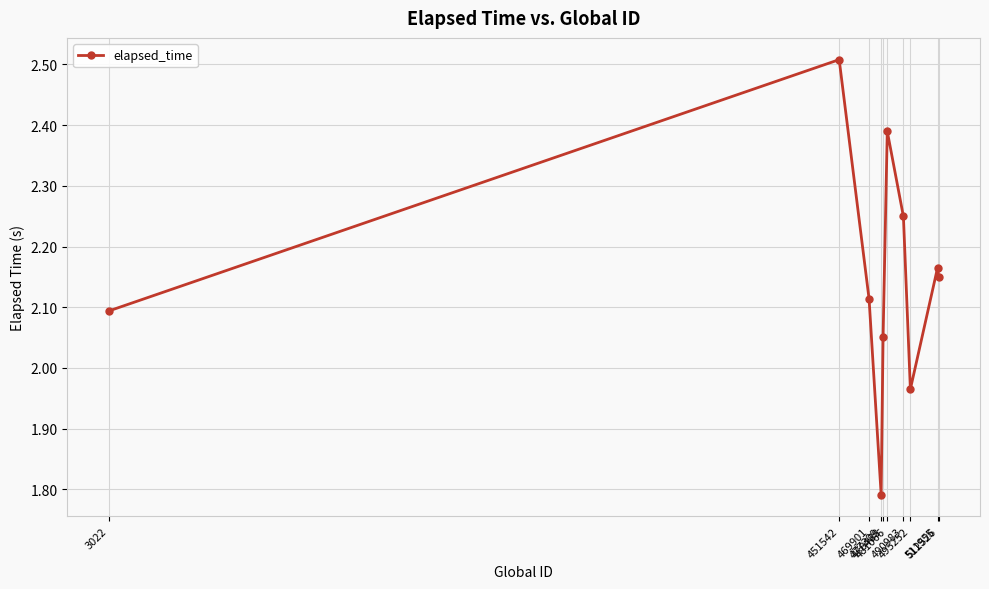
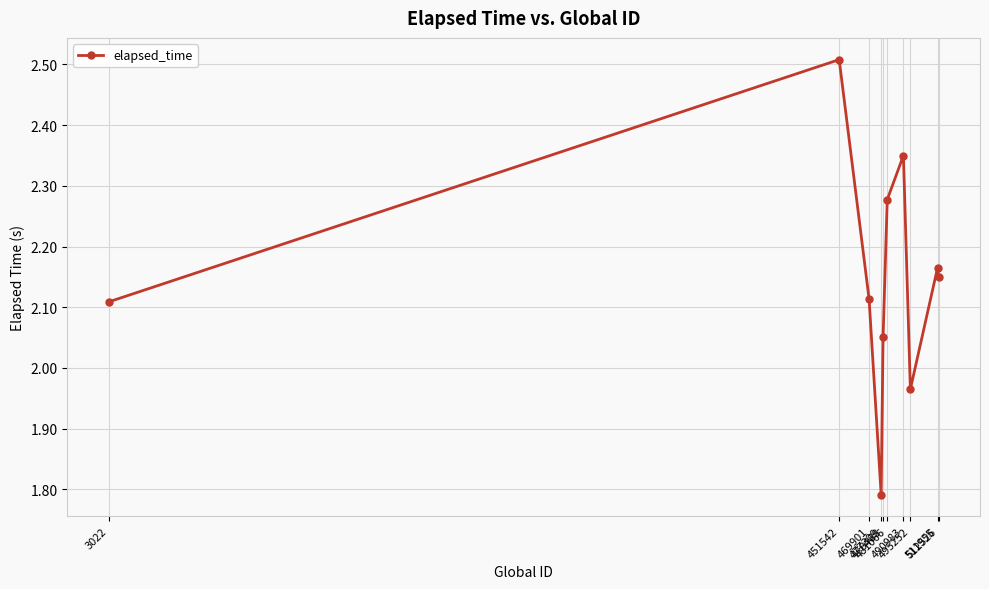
  {
-   "3022": 2.09,
+   "3022": 2.11,
    "451542": 2.51,
    "469901": 2.11,
    "477309": 1.79,
    "478488": 2.05,
-   "481066": 2.39,
-   "490983": 2.25,
+   "481066": 2.28,
+   "490983": 2.35,
    "495252": 1.96,
    "511955": 2.17,
    "512526": 2.15
  }
